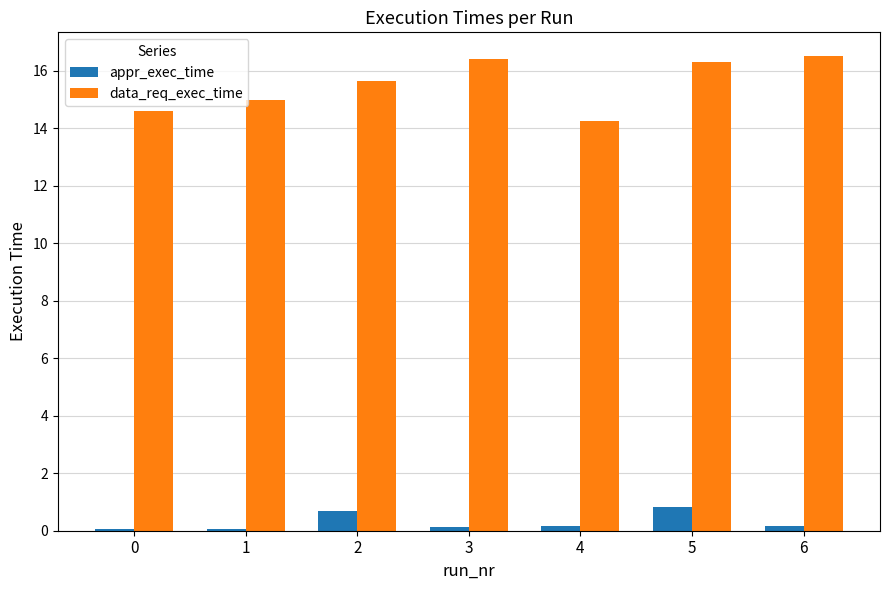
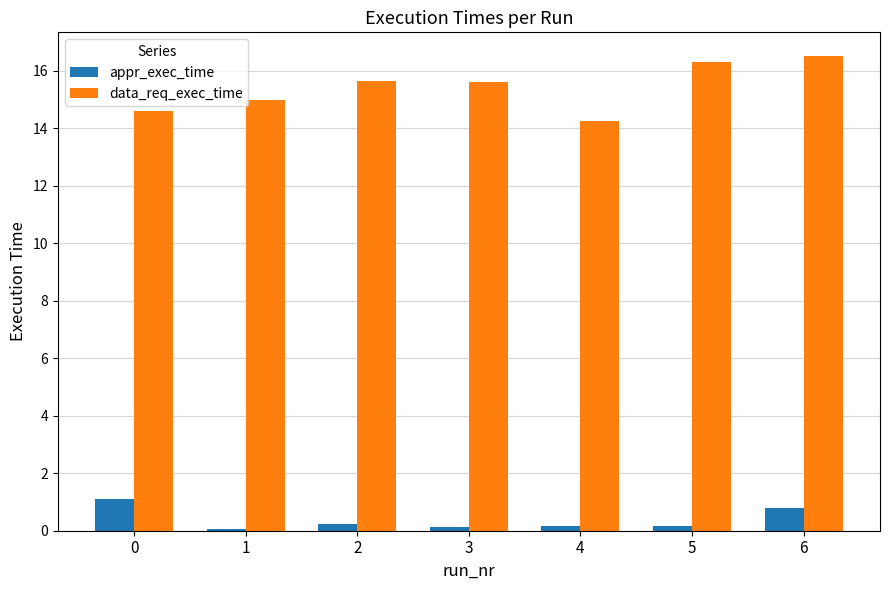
  {
    "appr_exec_time": {
-     "0": 0.1,
-     "2": 0.7,
+     "0": 1.1,
+     "2": 0.2,
      "3": 0.1,
      "4": 0.2,
-     "5": 0.8,
-     "6": 0.2
+     "5": 0.2,
+     "6": 0.8
    },
    "data_req_exec_time": {
      "0": 14.6,
      "1": 15.0,
      "2": 15.6,
-     "3": 16.4,
+     "3": 15.6,
      "4": 14.2,
      "5": 16.3,
      "6": 16.5
    }
  }
